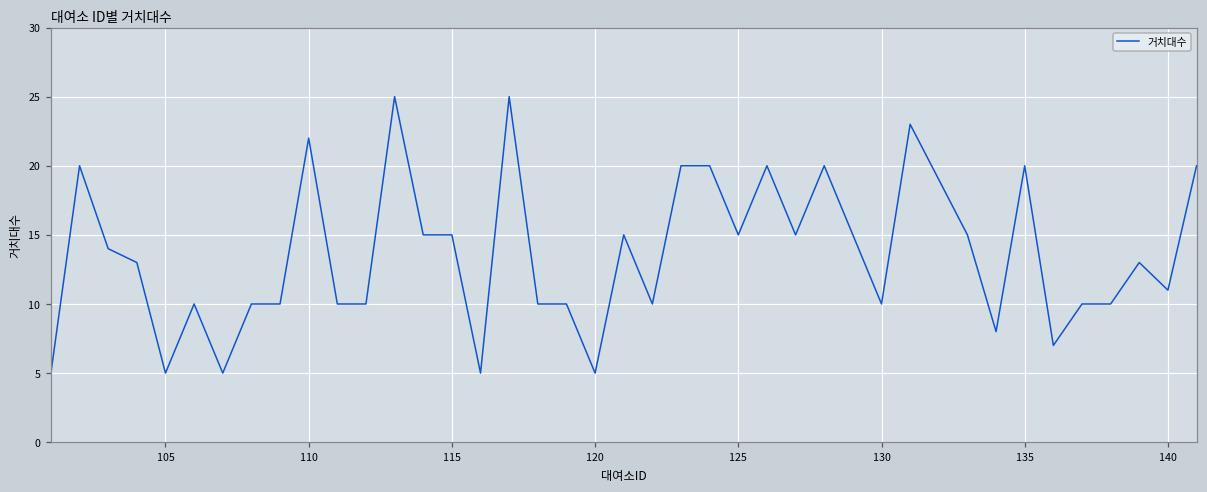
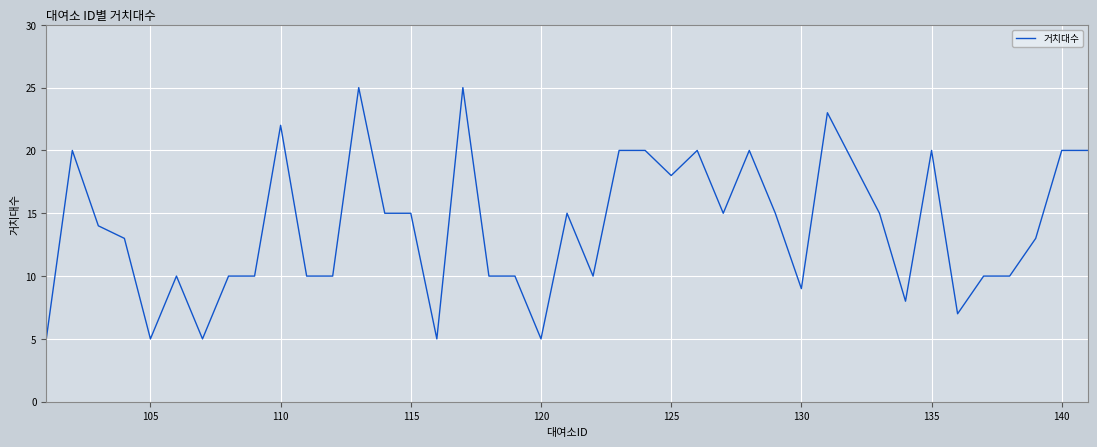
  {
    "105": 5,
    "110": 22,
    "115": 15,
    "120": 5,
-   "125": 15,
-   "130": 10,
+   "125": 18,
+   "130": 9,
    "135": 20,
-   "140": 11
+   "140": 20
  }
